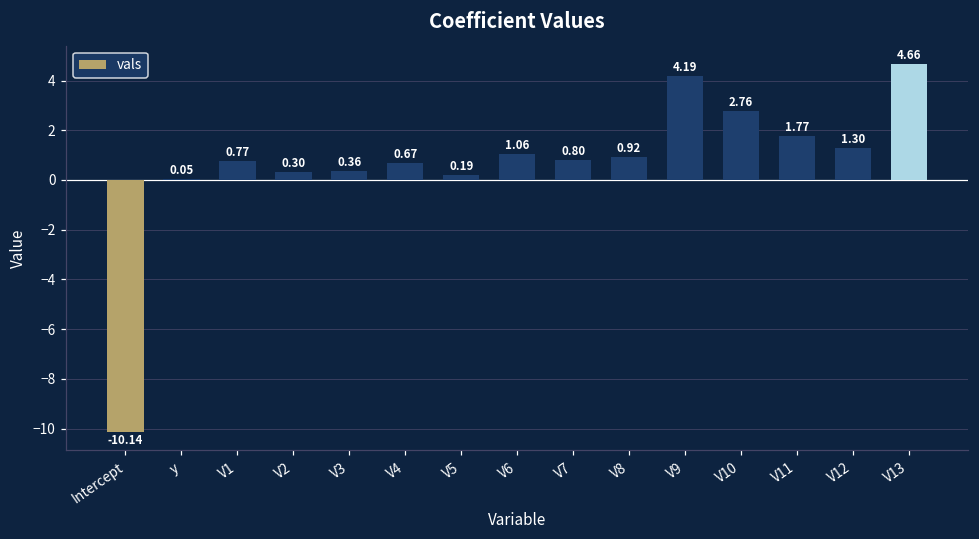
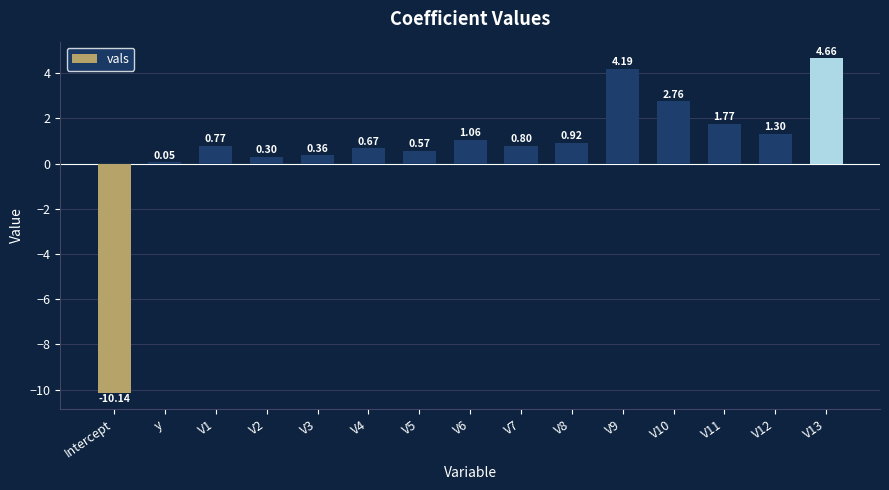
  {
    "Intercept": -10.14,
    "y": 0.05,
    "V1": 0.77,
    "V2": 0.30,
    "V3": 0.36,
    "V4": 0.67,
-   "V5": 0.19,
+   "V5": 0.57,
    "V6": 1.06,
    "V7": 0.80,
    "V8": 0.92,
    "V9": 4.19,
    "V10": 2.76,
    "V11": 1.77,
    "V12": 1.30,
    "V13": 4.66
  }
